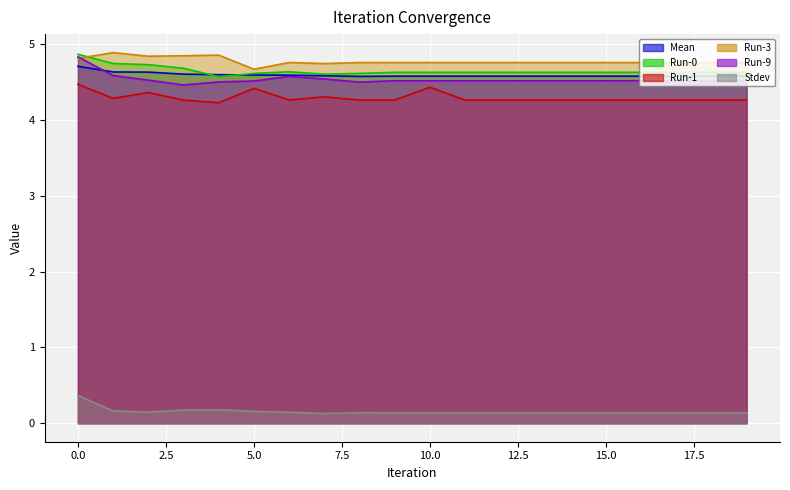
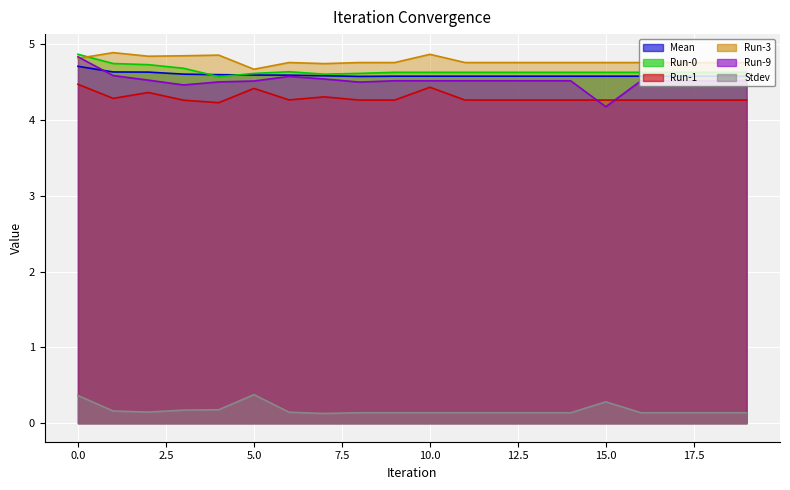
  {
    "Mean": {
      "0.0": 4.7,
      "10.0": 4.6,
      "15.0": 4.6
    },
    "Run-0": {
      "10.0": 4.6,
      "15.0": 4.6
    },
    "Run-1": {
      "0.0": 4.5,
      "5.0": 4.4,
      "10.0": 4.4,
      "15.0": 4.3
    },
    "Run-3": {
      "5.0": 4.7,
-     "10.0": 4.8,
+     "10.0": 4.9,
      "15.0": 4.8
    },
    "Run-9": {
      "5.0": 4.5,
      "10.0": 4.5,
-     "15.0": 4.5
+     "15.0": 4.2
    },
    "Stdev": {
      "0.0": 0.4,
-     "5.0": 0.2,
+     "5.0": 0.4,
      "10.0": 0.1,
-     "15.0": 0.1
+     "15.0": 0.3
    }
  }
